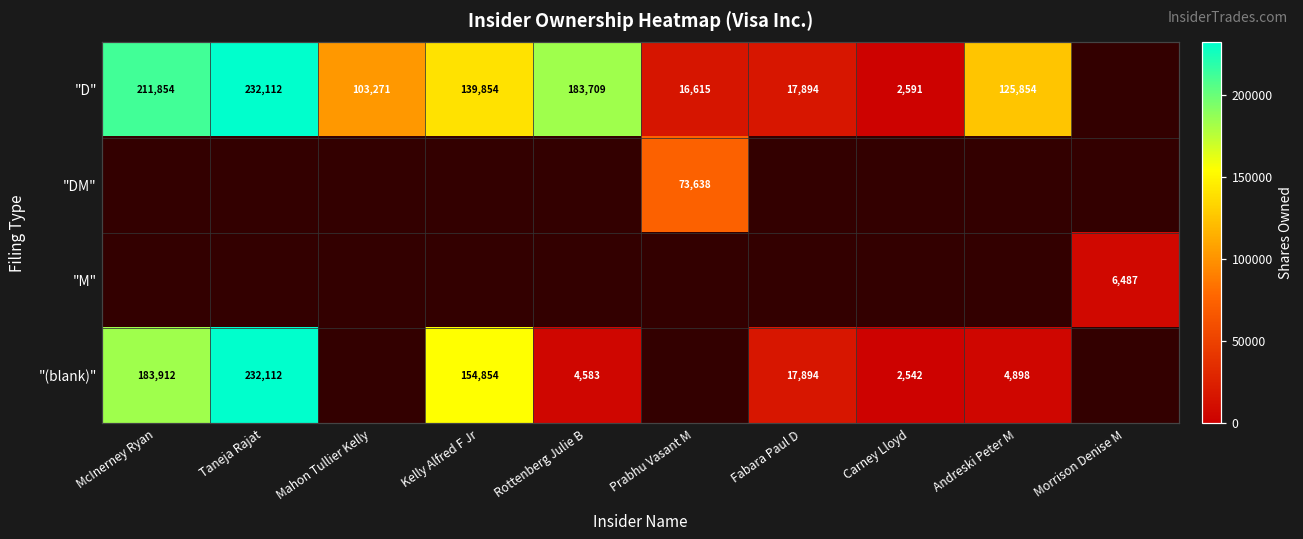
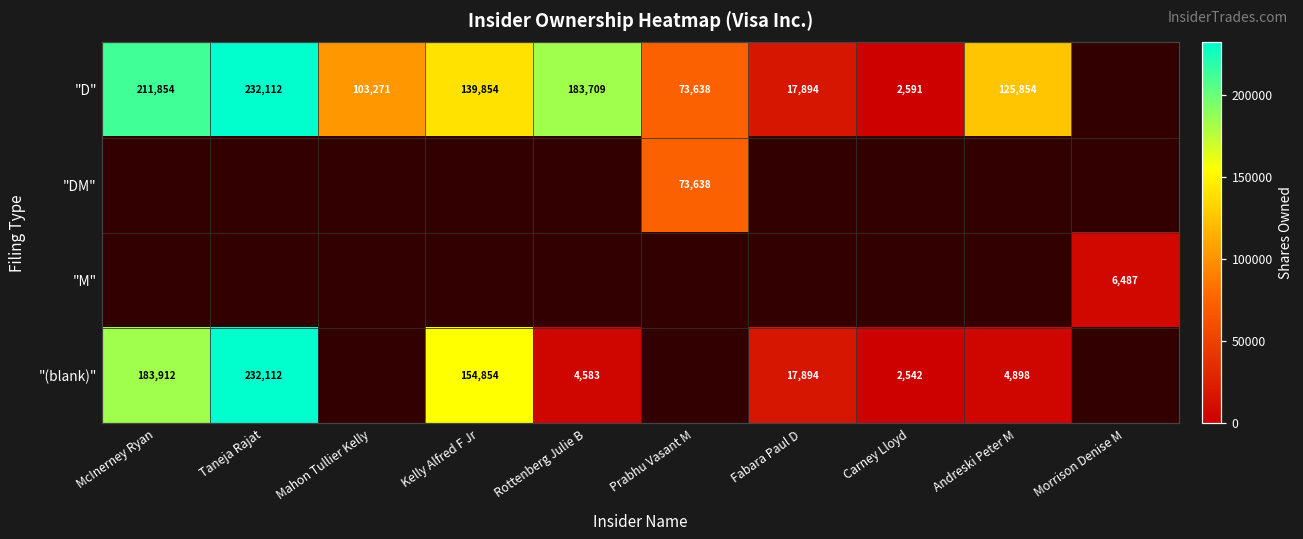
  {
    "\"D\"": {
      "McInerney Ryan": "211,854",
      "Taneja Rajat": "232,112",
      "Mahon Tullier Kelly": "103,271",
      "Kelly Alfred F Jr": "139,854",
      "Rottenberg Julie B": "183,709",
-     "Prabhu Vasant M": "16,615",
+     "Prabhu Vasant M": "73,638",
      "Fabara Paul D": "17,894",
      "Carney Lloyd": "2,591",
      "Andreski Peter M": "125,854"
    },
    "\"DM\"": {
      "Prabhu Vasant M": "73,638"
    },
    "\"M\"": {
      "Morrison Denise M": "6,487"
    },
    "\"(blank)\"": {
      "McInerney Ryan": "183,912",
      "Taneja Rajat": "232,112",
      "Kelly Alfred F Jr": "154,854",
      "Rottenberg Julie B": "4,583",
      "Fabara Paul D": "17,894",
      "Carney Lloyd": "2,542",
      "Andreski Peter M": "4,898"
    }
  }
